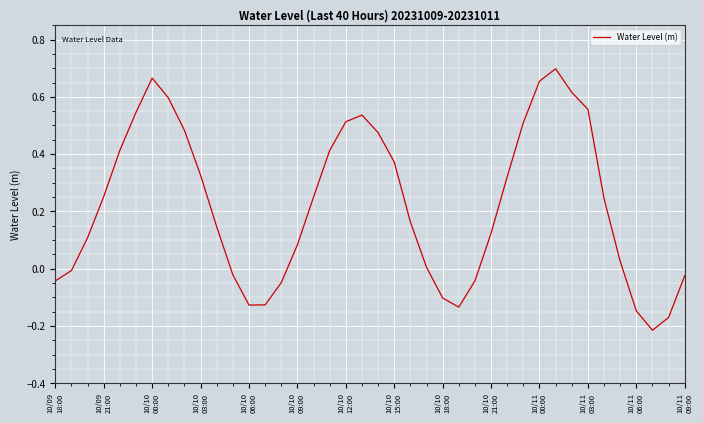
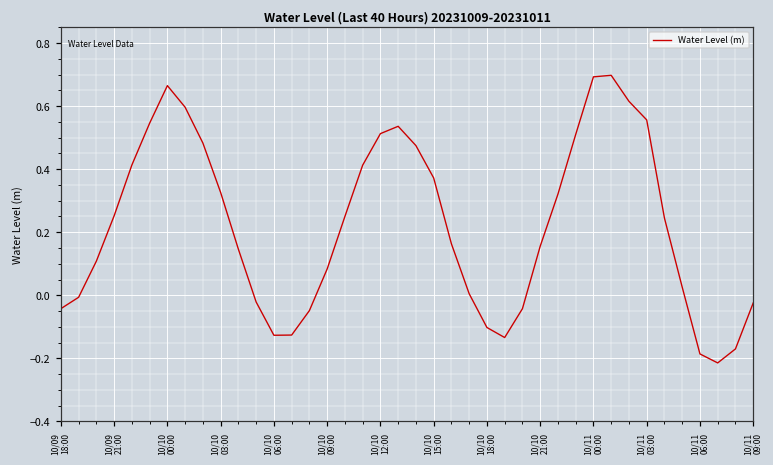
  {
    "10/09 18:00": -0.04,
    "10/09 21:00": 0.25,
    "10/10 00:00": 0.67,
    "10/10 03:00": 0.33,
    "10/10 06:00": -0.13,
    "10/10 09:00": 0.08,
    "10/10 12:00": 0.51,
    "10/10 15:00": 0.37,
    "10/10 18:00": -0.10,
-   "10/10 21:00": 0.12,
-   "10/11 00:00": 0.65,
+   "10/10 21:00": 0.16,
+   "10/11 00:00": 0.69,
    "10/11 03:00": 0.56,
-   "10/11 06:00": -0.15,
+   "10/11 06:00": -0.19,
    "10/11 09:00": -0.02
  }
